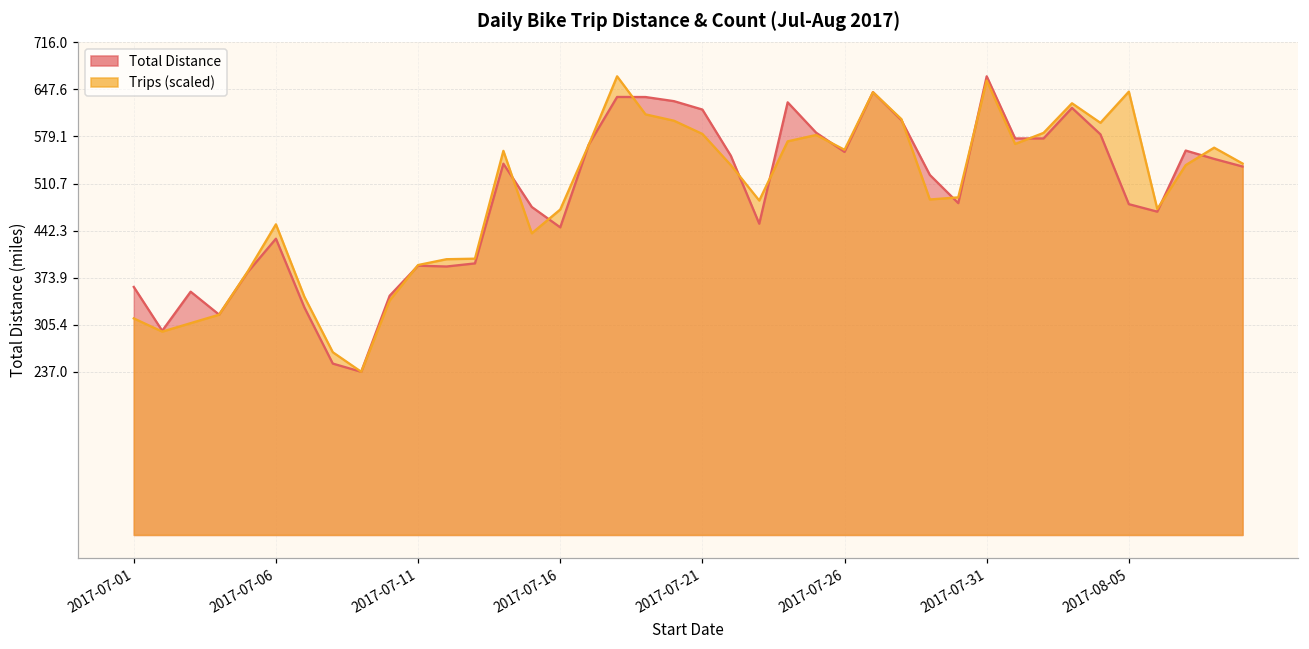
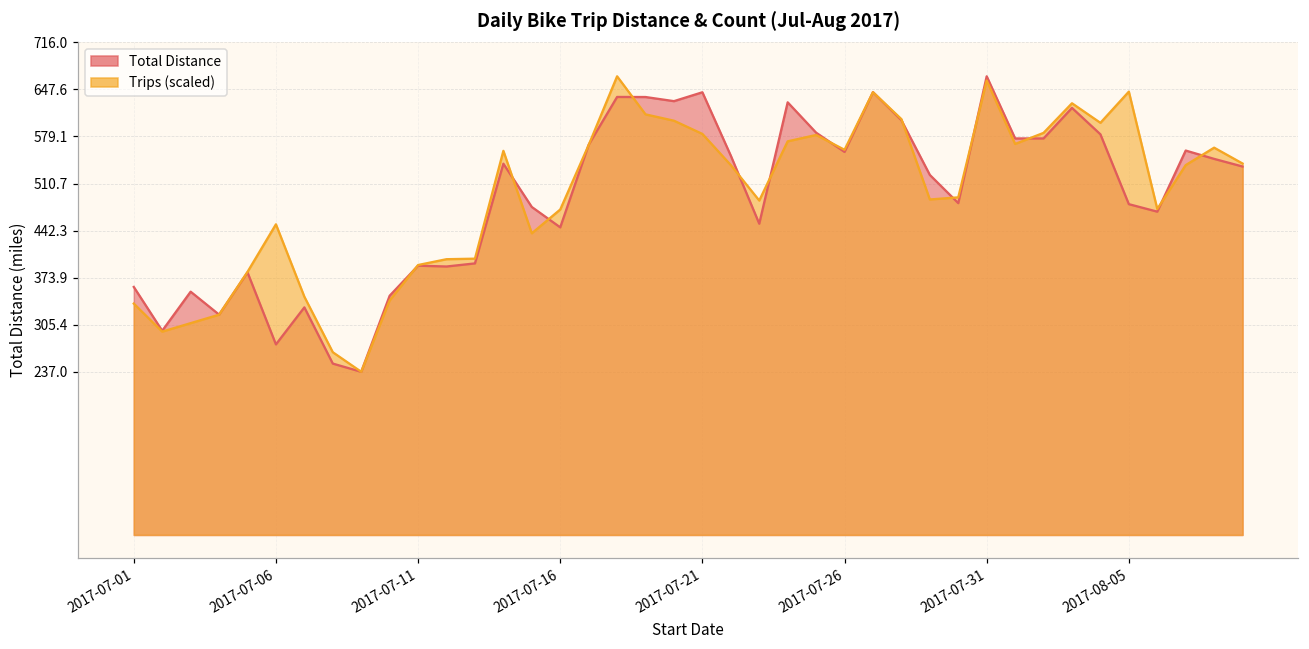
  {
    "Total Distance": {
      "2017-07-01": 360,
-     "2017-07-06": 430,
+     "2017-07-06": 280,
      "2017-07-16": 450,
-     "2017-07-21": 620,
+     "2017-07-21": 640,
      "2017-07-31": 670,
      "2017-08-05": 480
    },
    "Trips (scaled)": {
-     "2017-07-01": 310,
+     "2017-07-01": 340,
      "2017-07-06": 450,
      "2017-07-16": 470,
      "2017-07-21": 580,
      "2017-07-31": 660,
      "2017-08-05": 640
    }
  }
